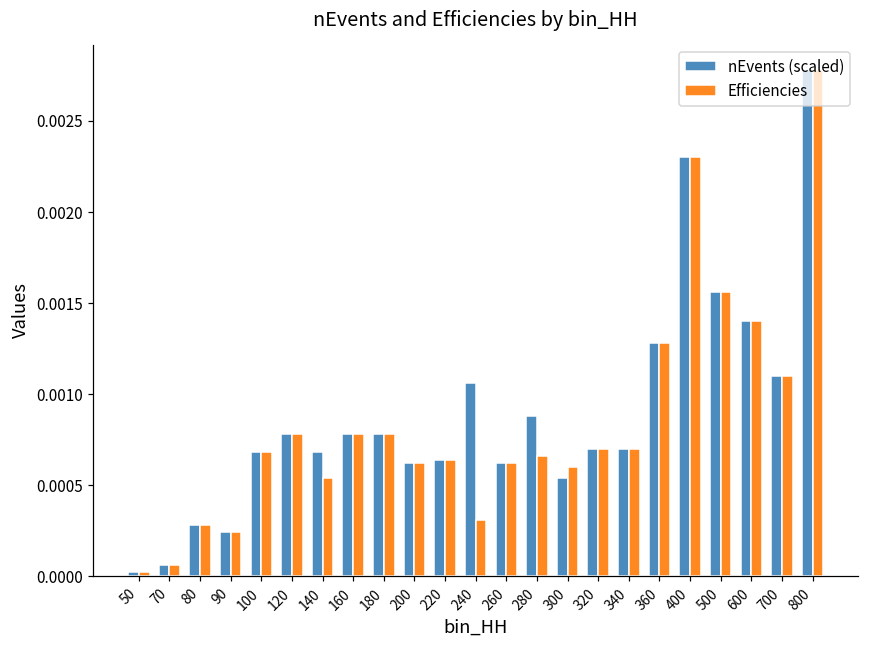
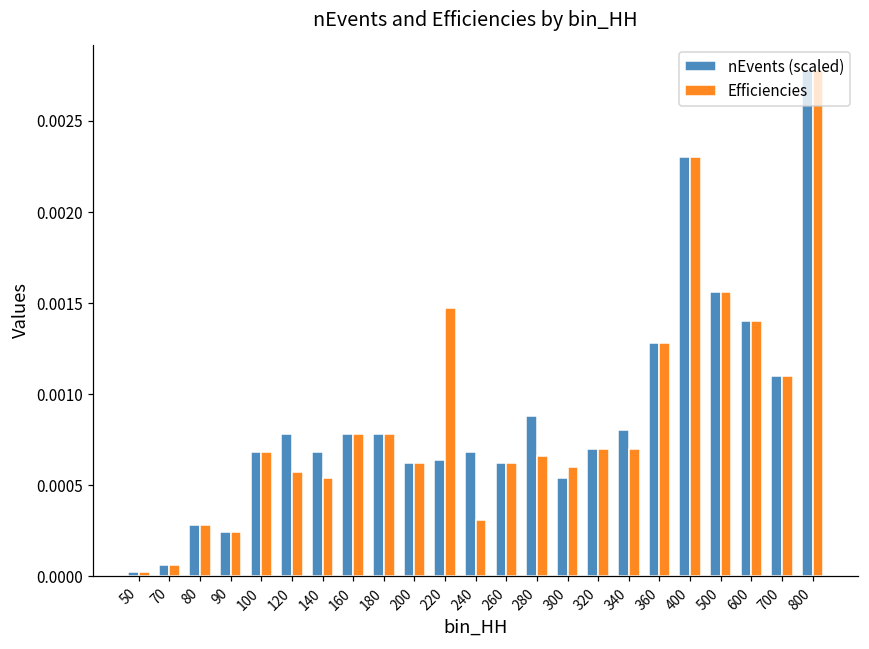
  {
    "nEvents (scaled)": {
      "50": 0.00002,
      "70": 0.00006,
      "80": 0.00028,
      "90": 0.00024,
      "100": 0.00068,
      "120": 0.00078,
      "140": 0.00068,
      "160": 0.00078,
      "180": 0.00078,
      "200": 0.00062,
      "220": 0.00064,
-     "240": 0.00106,
+     "240": 0.00068,
      "260": 0.00062,
      "280": 0.00088,
      "300": 0.00054,
      "320": 0.00070,
-     "340": 0.00070,
+     "340": 0.00080,
      "360": 0.00128,
      "400": 0.00230,
      "500": 0.00156,
      "600": 0.00140,
      "700": 0.00110
    },
    "Efficiencies": {
      "50": 0.00002,
      "70": 0.00006,
      "80": 0.00028,
      "90": 0.00024,
      "100": 0.00068,
-     "120": 0.00078,
+     "120": 0.00057,
      "140": 0.00054,
      "160": 0.00078,
      "180": 0.00078,
      "200": 0.00062,
-     "220": 0.00064,
+     "220": 0.00147,
      "240": 0.00031,
      "260": 0.00062,
      "280": 0.00066,
      "300": 0.00060,
      "320": 0.00070,
      "340": 0.00070,
      "360": 0.00128,
      "400": 0.00230,
      "500": 0.00156,
      "600": 0.00140,
      "700": 0.00110
    }
  }
